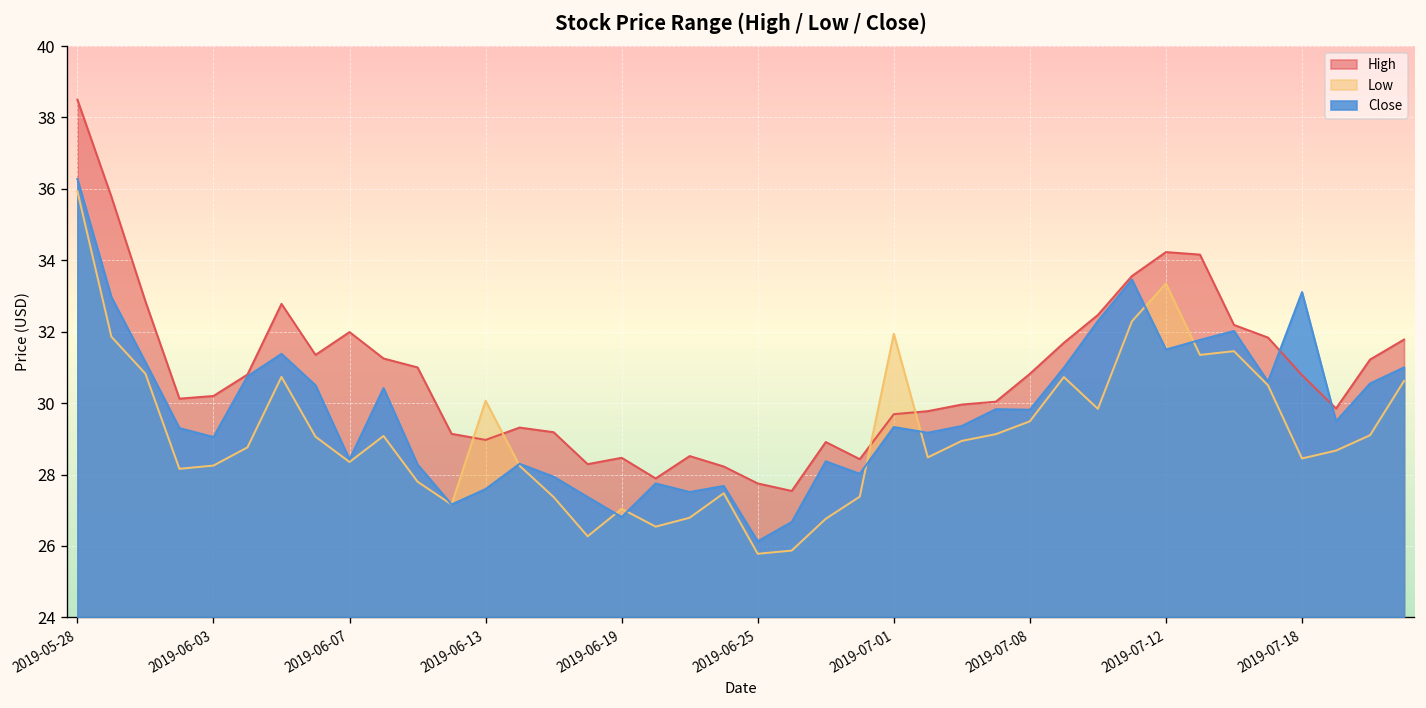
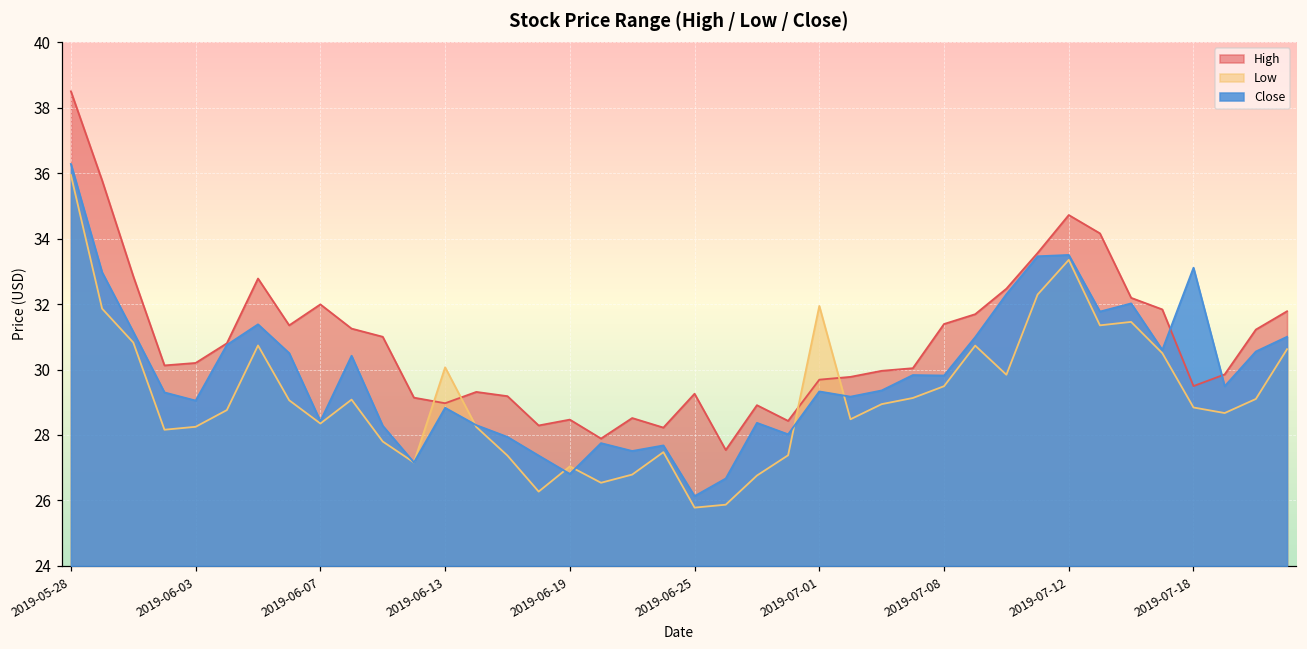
  {
    "High": {
      "2019-05-28": 38.5,
      "2019-06-03": 30.2,
      "2019-06-07": 32.0,
      "2019-06-13": 29.0,
      "2019-06-19": 28.5,
-     "2019-06-25": 27.8,
+     "2019-06-25": 29.3,
      "2019-07-01": 29.7,
-     "2019-07-08": 30.8,
-     "2019-07-12": 34.2,
-     "2019-07-18": 30.8
+     "2019-07-08": 31.4,
+     "2019-07-12": 34.7,
+     "2019-07-18": 29.5
    },
    "Low": {
      "2019-05-28": 35.9,
      "2019-06-03": 28.3,
      "2019-06-13": 30.1,
      "2019-06-19": 27.0,
      "2019-06-25": 25.8,
      "2019-07-01": 31.9,
      "2019-07-08": 29.5,
      "2019-07-12": 33.3,
-     "2019-07-18": 28.5
+     "2019-07-18": 28.8
    },
    "Close": {
      "2019-05-28": 36.3,
      "2019-06-03": 29.0,
-     "2019-06-13": 27.6,
+     "2019-06-13": 28.8,
      "2019-06-19": 26.8,
      "2019-06-25": 26.1,
      "2019-07-01": 29.3,
      "2019-07-08": 29.8,
-     "2019-07-12": 31.5,
+     "2019-07-12": 33.5,
      "2019-07-18": 33.1
    }
  }
